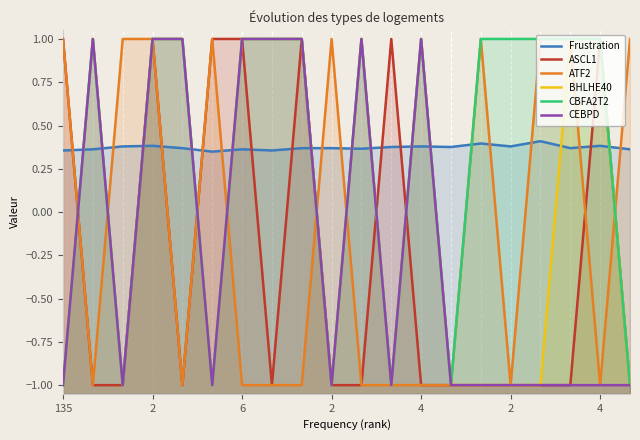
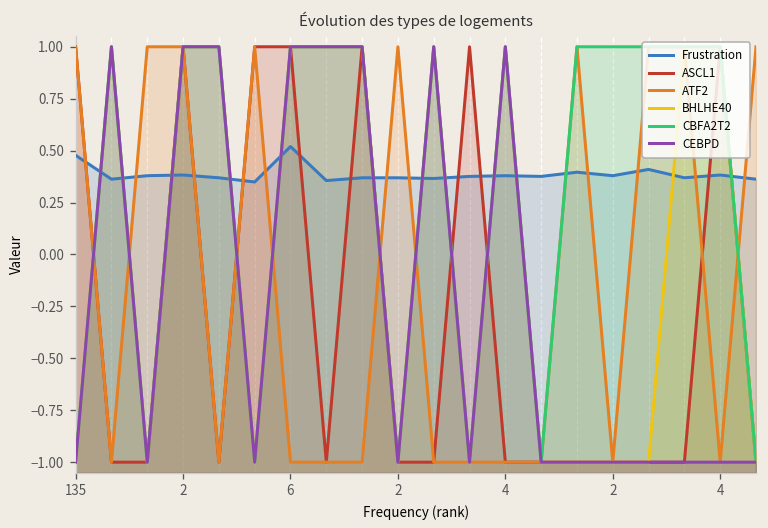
  {
    "Frustration": {
-     "135": 0.36,
-     "6": 0.36
+     "135": 0.48,
+     "6": 0.52
    },
    "ATF2": {
      "6": -1.00
    }
  }
